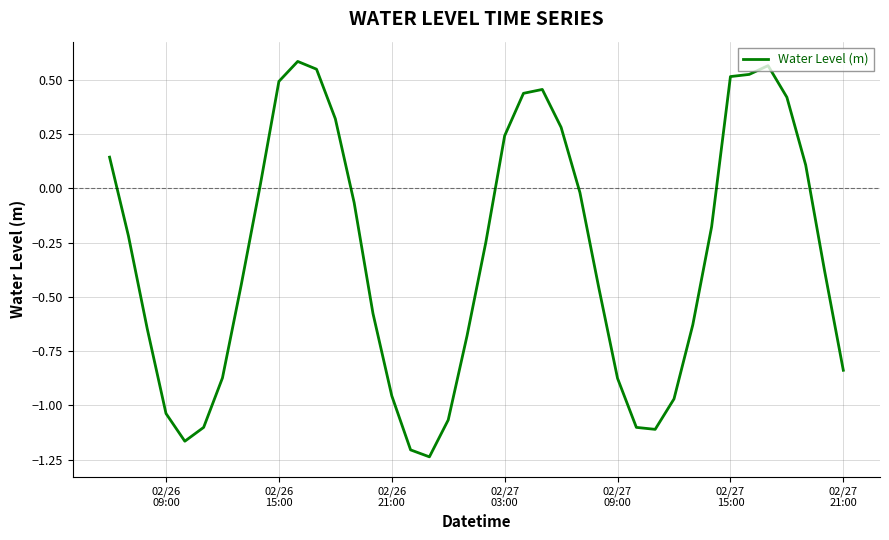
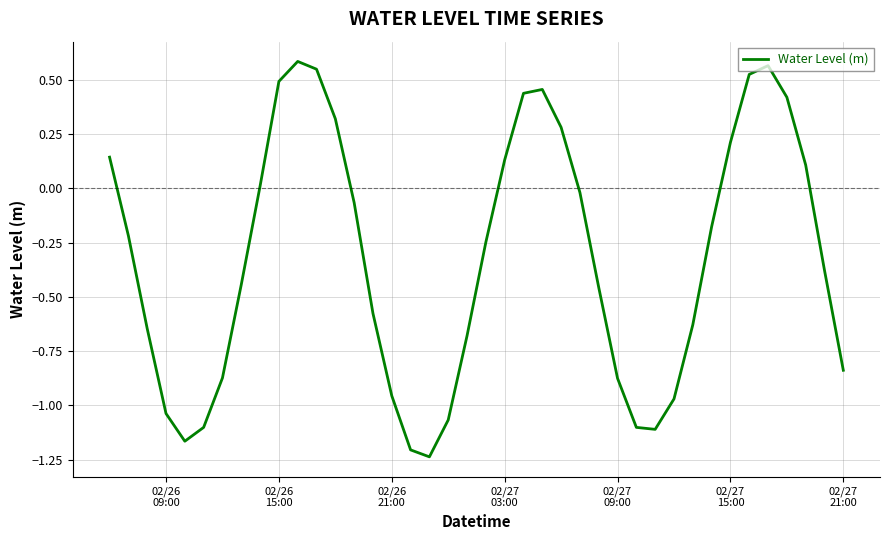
  {
    "02/26 09:00": -1.04,
    "02/26 15:00": 0.49,
    "02/26 21:00": -0.96,
-   "02/27 03:00": 0.24,
+   "02/27 03:00": 0.13,
    "02/27 09:00": -0.88,
-   "02/27 15:00": 0.52,
+   "02/27 15:00": 0.21,
    "02/27 21:00": -0.84
  }
